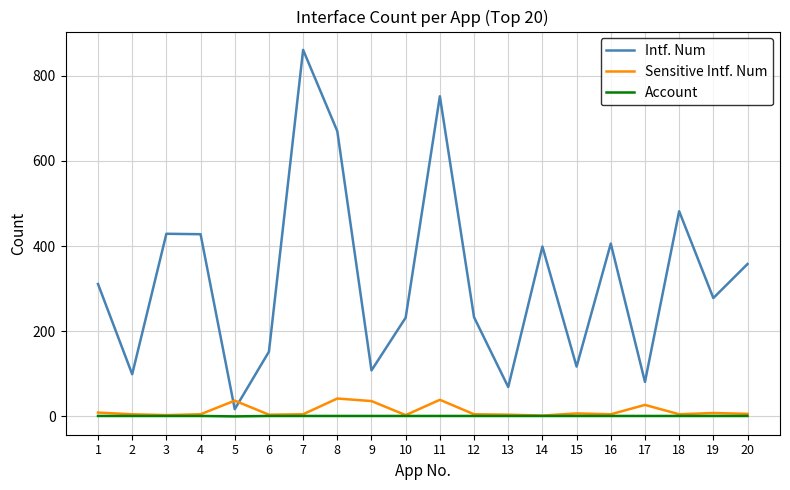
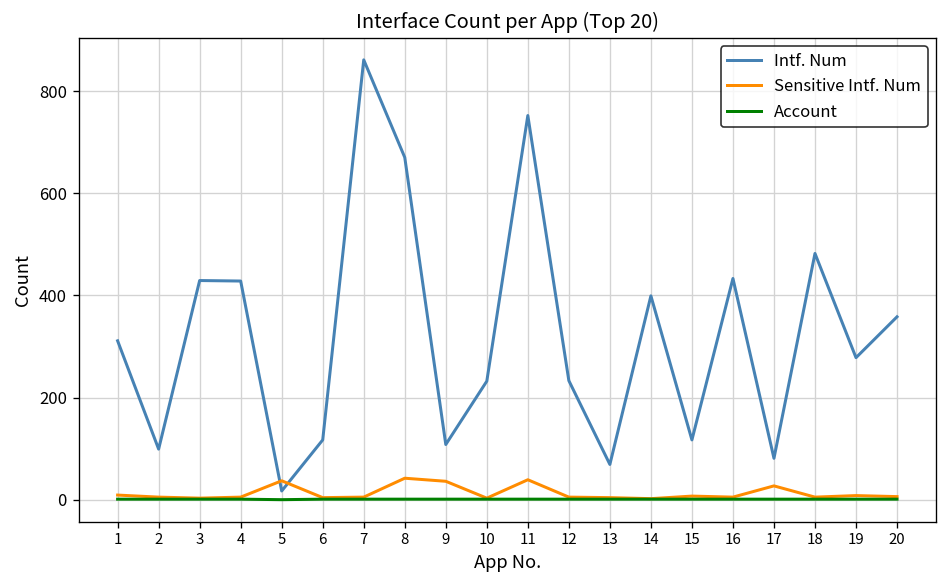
  {
    "Intf. Num": {
      "1": 310,
      "2": 100,
      "3": 430,
      "4": 430,
      "5": 20,
-     "6": 150,
+     "6": 120,
      "7": 860,
      "8": 670,
      "9": 110,
      "10": 230,
      "11": 750,
      "12": 230,
      "13": 70,
      "14": 400,
      "15": 120,
-     "16": 410,
+     "16": 430,
      "17": 80,
      "18": 480,
      "19": 280,
      "20": 360
    },
    "Sensitive Intf. Num": {
      "1": 10,
      "5": 40,
      "8": 40,
      "9": 40,
      "11": 40,
      "15": 10,
      "17": 30,
      "19": 10
    },
    "Account": {
      "1": 0,
      "5": 0,
      "8": 0,
      "9": 0,
      "11": 0,
      "15": 0,
      "17": 0,
      "19": 0
    }
  }
